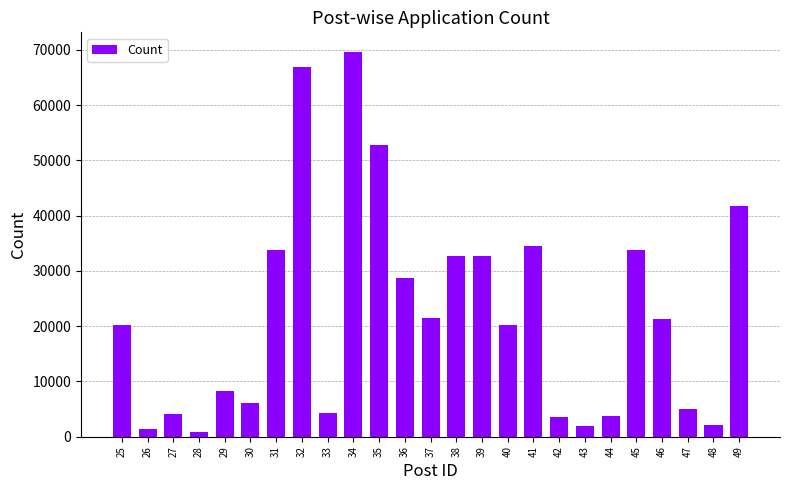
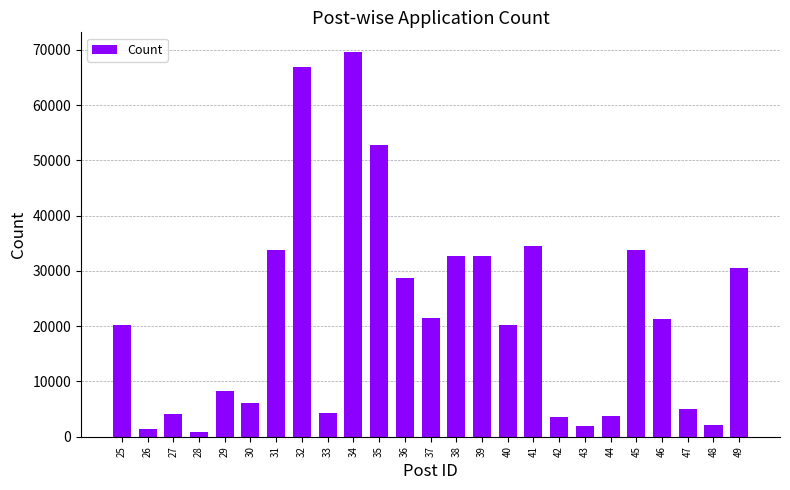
  {
    "25": 20000,
    "26": 1000,
    "27": 4000,
    "28": 1000,
    "29": 8000,
    "30": 6000,
    "31": 34000,
    "32": 67000,
    "33": 4000,
    "34": 70000,
    "35": 53000,
    "36": 29000,
    "37": 21000,
    "38": 33000,
    "39": 33000,
    "40": 20000,
    "41": 35000,
    "42": 4000,
    "43": 2000,
    "44": 4000,
    "45": 34000,
    "46": 21000,
    "47": 5000,
    "48": 2000,
-   "49": 42000
+   "49": 31000
  }
